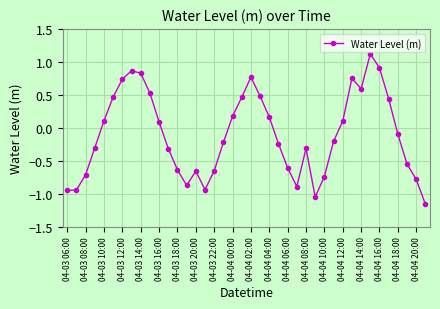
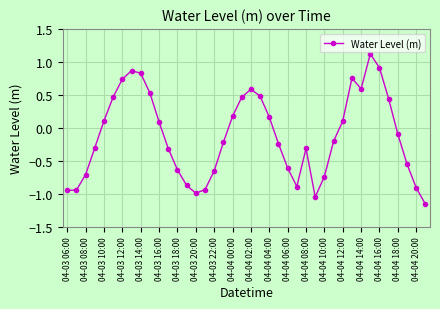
  {
    "04-03 06:00": -0.9,
    "04-03 08:00": -0.7,
    "04-03 10:00": 0.1,
    "04-03 12:00": 0.7,
    "04-03 14:00": 0.8,
    "04-03 16:00": 0.1,
    "04-03 18:00": -0.6,
-   "04-03 20:00": -0.7,
+   "04-03 20:00": -1.0,
    "04-03 22:00": -0.7,
    "04-04 00:00": 0.2,
-   "04-04 02:00": 0.8,
+   "04-04 02:00": 0.6,
    "04-04 04:00": 0.2,
    "04-04 06:00": -0.6,
    "04-04 08:00": -0.3,
    "04-04 10:00": -0.7,
    "04-04 12:00": 0.1,
    "04-04 14:00": 0.6,
    "04-04 16:00": 0.9,
    "04-04 18:00": -0.1,
-   "04-04 20:00": -0.8
+   "04-04 20:00": -0.9
  }
